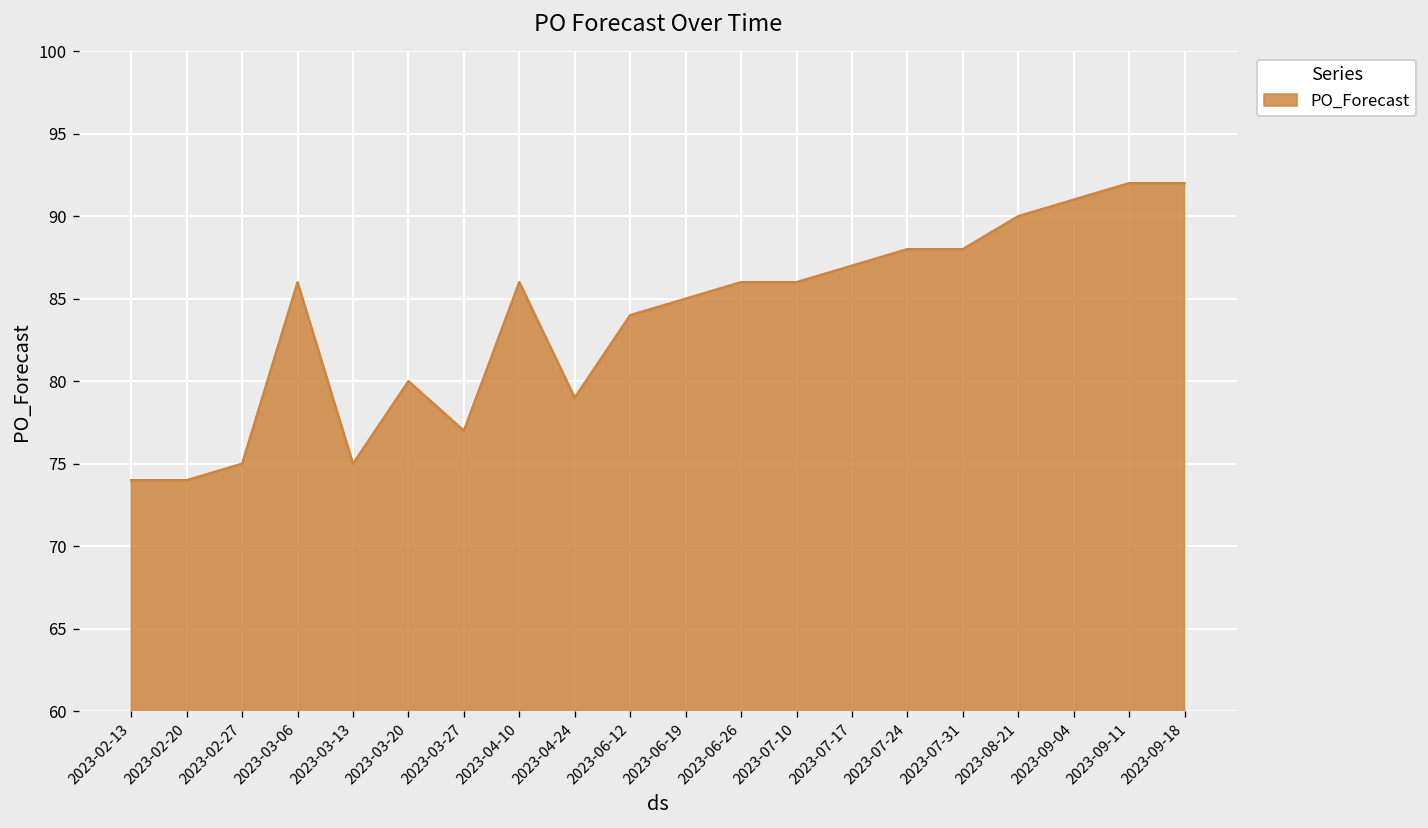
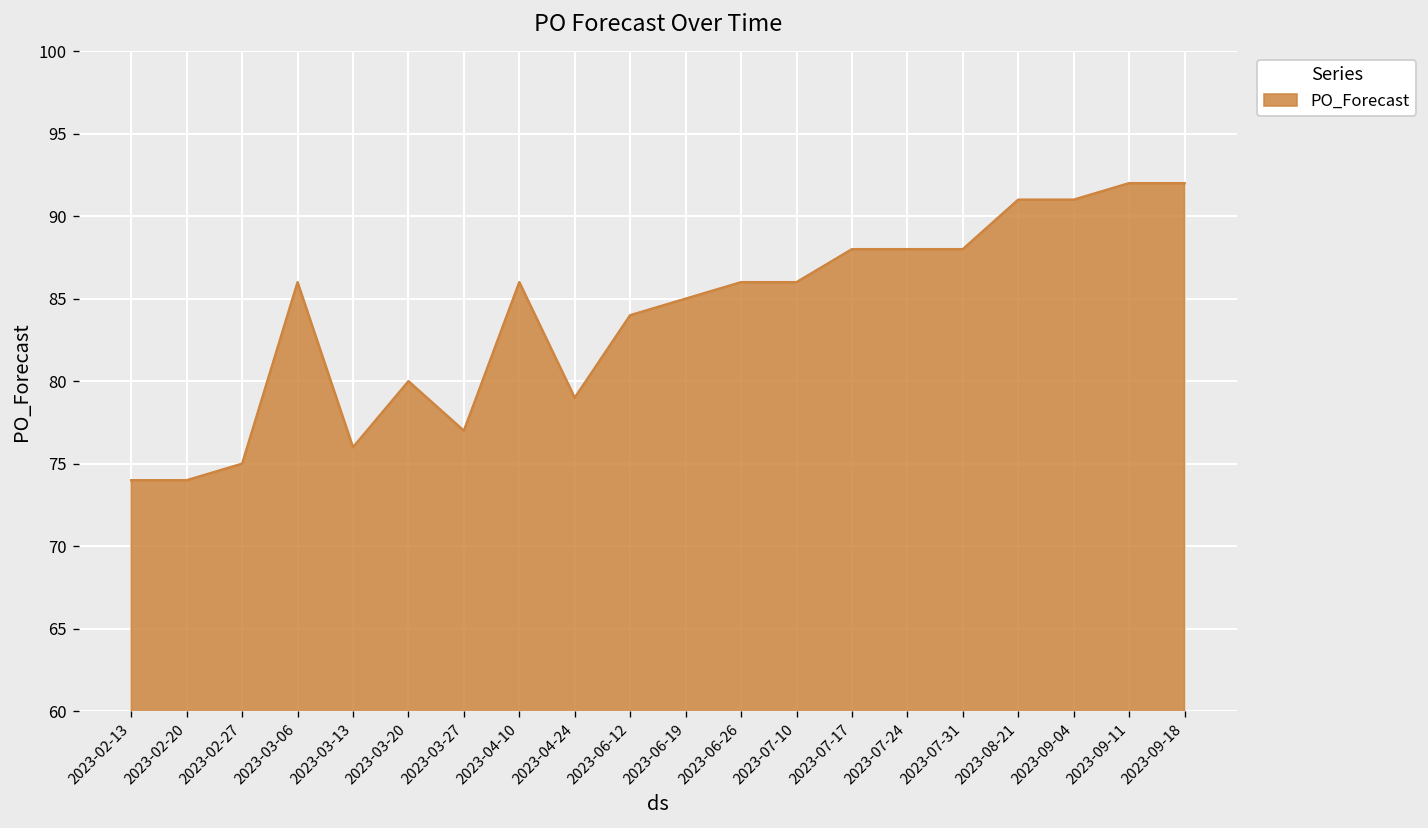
  {
    "2023-02-13": 74,
    "2023-02-20": 74,
    "2023-02-27": 75,
    "2023-03-06": 86,
-   "2023-03-13": 75,
+   "2023-03-13": 76,
    "2023-03-20": 80,
    "2023-03-27": 77,
    "2023-04-10": 86,
    "2023-04-24": 79,
    "2023-06-12": 84,
    "2023-06-19": 85,
    "2023-06-26": 86,
    "2023-07-10": 86,
-   "2023-07-17": 87,
+   "2023-07-17": 88,
    "2023-07-24": 88,
    "2023-07-31": 88,
-   "2023-08-21": 90,
+   "2023-08-21": 91,
    "2023-09-04": 91,
    "2023-09-11": 92,
    "2023-09-18": 92
  }
